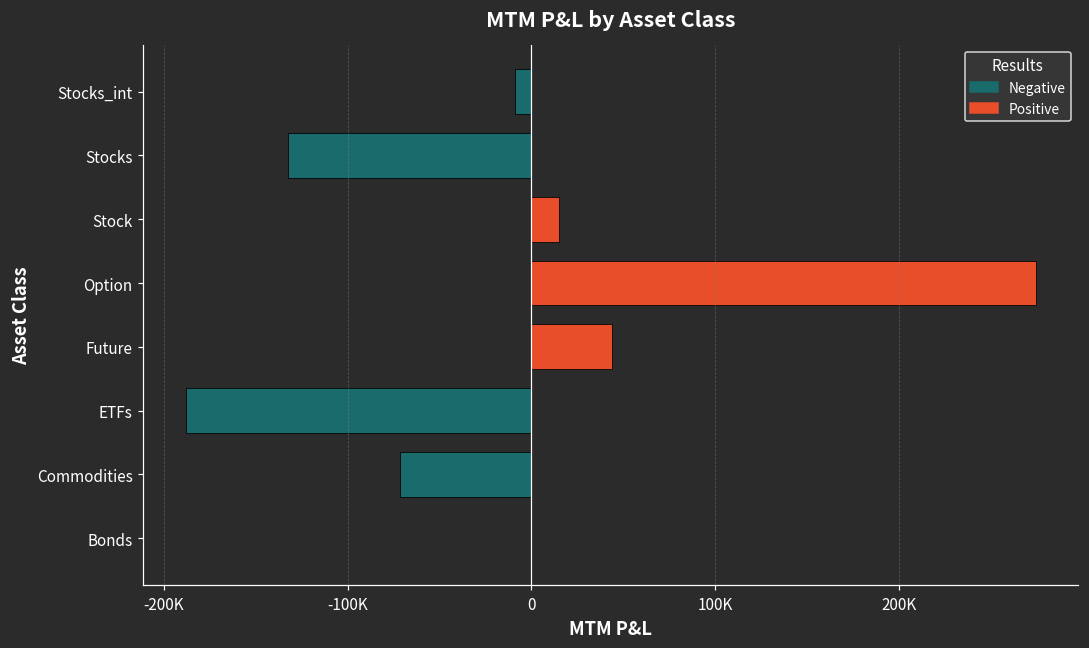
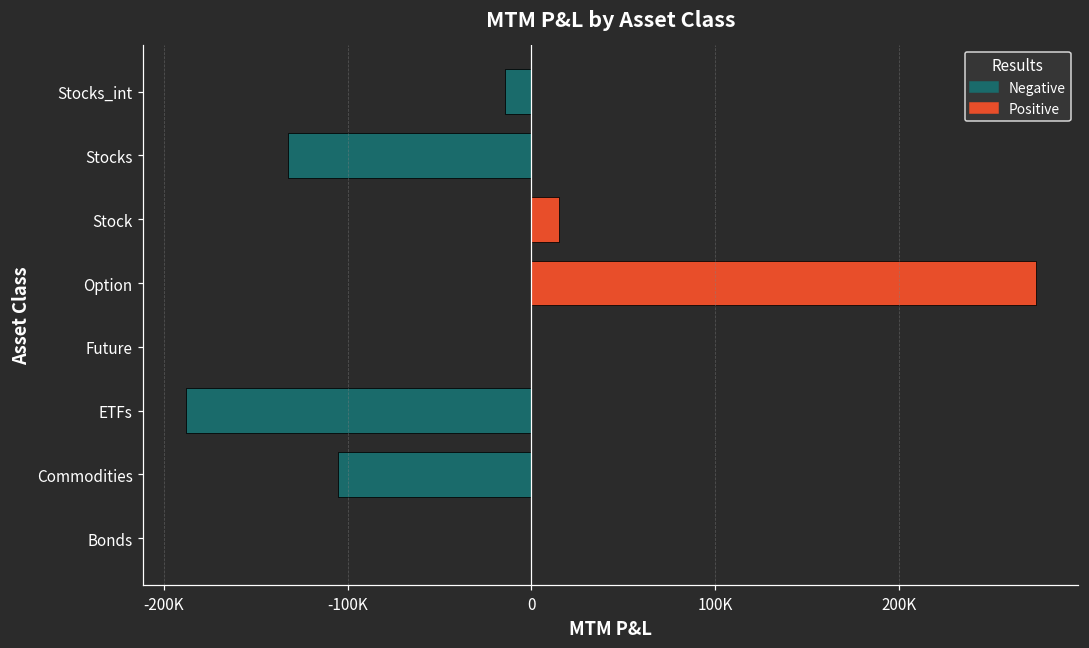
  {
-   "Stocks_int": -9000,
+   "Stocks_int": -14000,
    "Stocks": -132000,
    "Stock": 15000,
    "Option": 274000,
-   "Future": 44000,
+   "Future": 0,
    "ETFs": -188000,
-   "Commodities": -71000
+   "Commodities": -105000
  }
